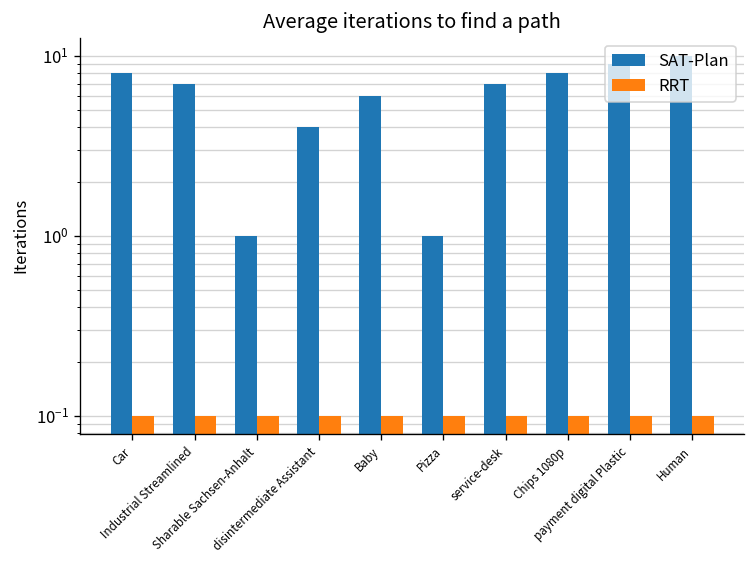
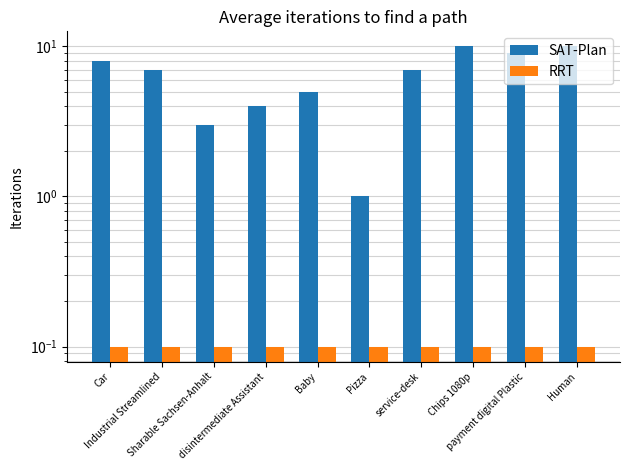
  {
    "SAT-Plan": {
      "Car": 8,
      "Industrial Streamlined": 7,
-     "Sharable Sachsen-Anhalt": 1,
+     "Sharable Sachsen-Anhalt": 3,
      "disintermediate Assistant": 4,
-     "Baby": 6,
+     "Baby": 5,
      "Pizza": 1,
      "service-desk": 7,
-     "Chips 1080p": 8
+     "Chips 1080p": 10
    },
    "RRT": {
      "Car": 0.10,
      "Industrial Streamlined": 0.10,
      "Sharable Sachsen-Anhalt": 0.10,
      "disintermediate Assistant": 0.10,
      "Baby": 0.10,
      "Pizza": 0.10,
      "service-desk": 0.10,
      "Chips 1080p": 0.10,
      "payment digital Plastic": 0.10,
      "Human": 0.10
    }
  }
